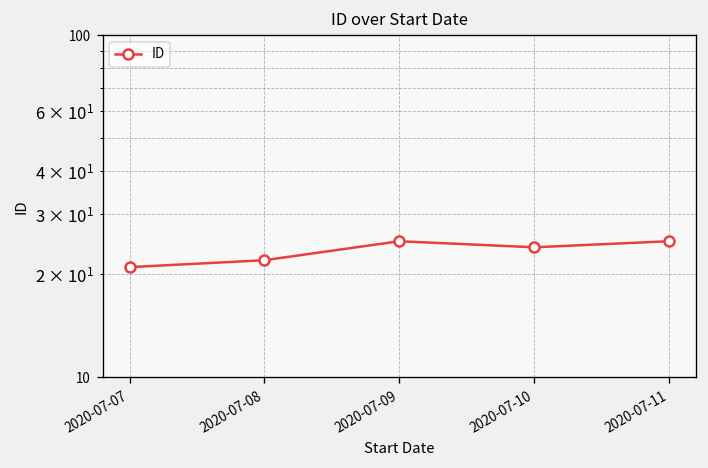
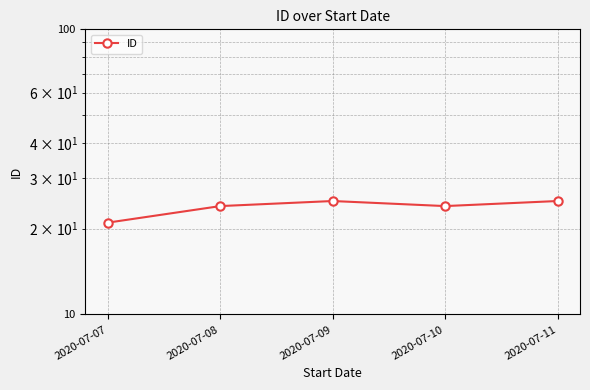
  {
    "2020-07-07": 21,
-   "2020-07-08": 22,
+   "2020-07-08": 24,
    "2020-07-09": 25,
    "2020-07-10": 24,
    "2020-07-11": 25
  }
